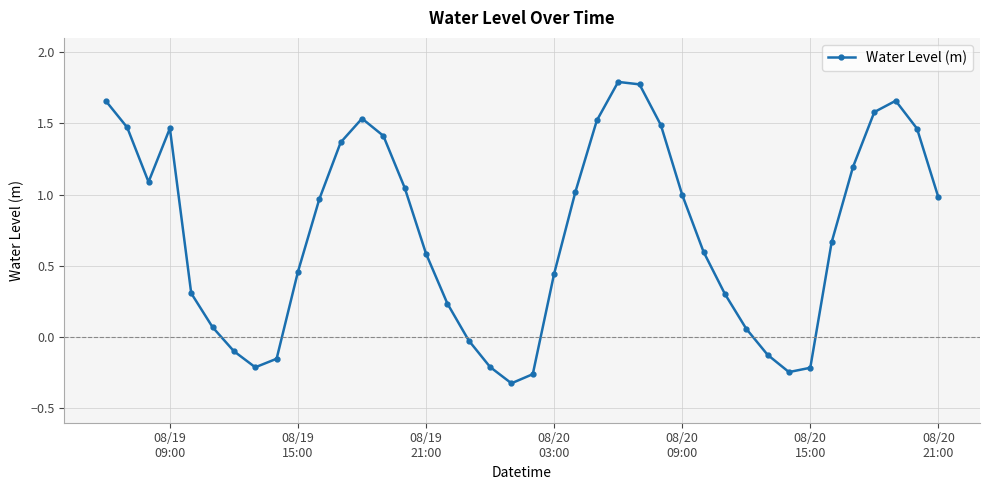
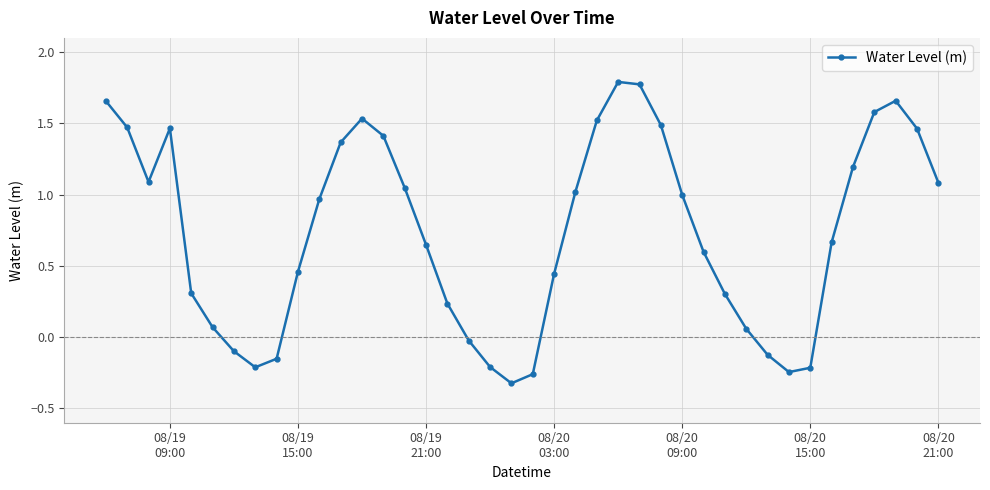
  {
    "08/19 09:00": 1.47,
    "08/19 15:00": 0.46,
-   "08/19 21:00": 0.59,
+   "08/19 21:00": 0.65,
    "08/20 03:00": 0.45,
    "08/20 09:00": 1.00,
    "08/20 15:00": -0.21,
-   "08/20 21:00": 0.98
+   "08/20 21:00": 1.08
  }
